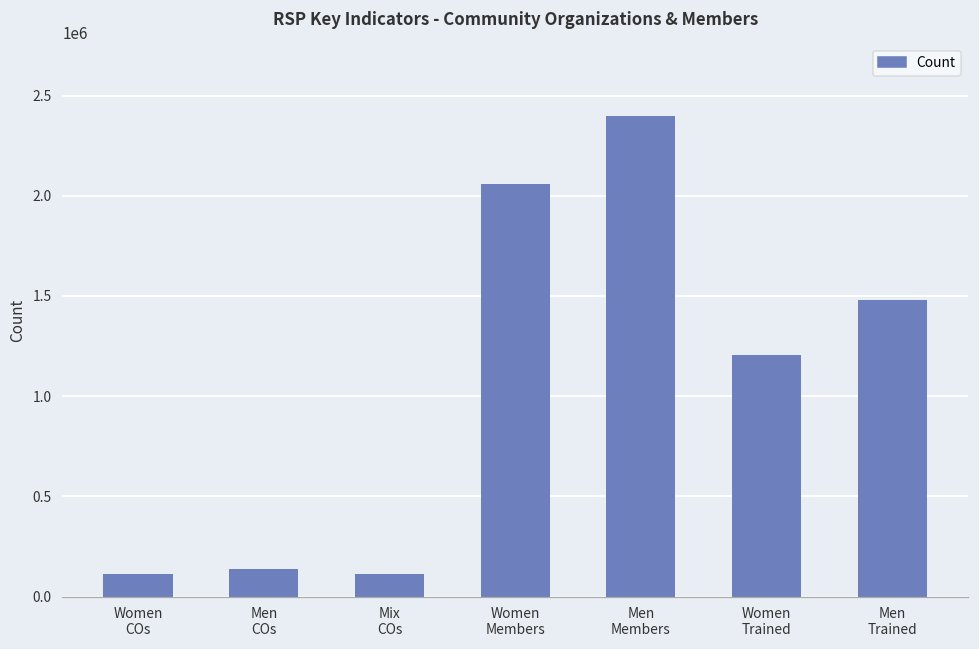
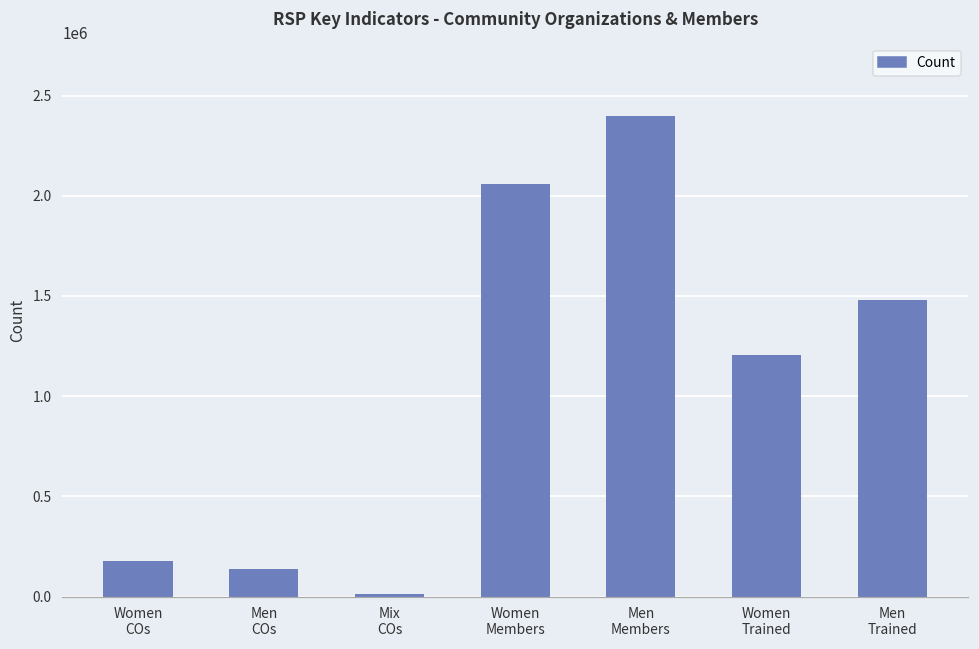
  {
-   "Women COs": 110000,
+   "Women COs": 180000,
    "Men COs": 140000,
-   "Mix COs": 110000,
+   "Mix COs": 10000,
    "Women Members": 2060000,
    "Men Members": 2400000,
    "Women Trained": 1200000,
    "Men Trained": 1480000
  }
